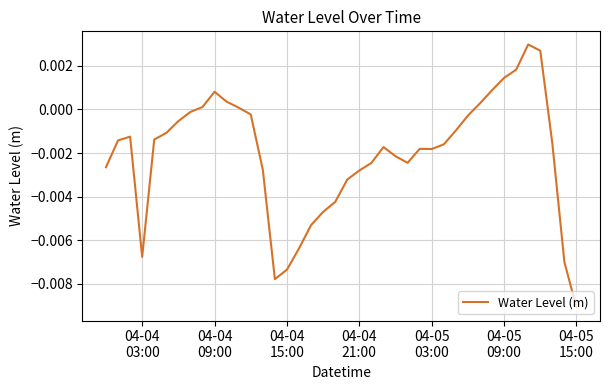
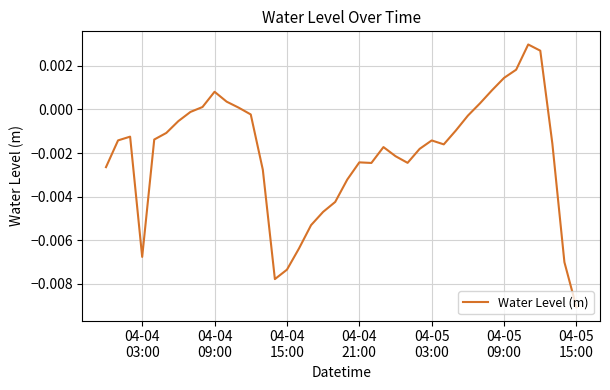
  {
    "04-04 03:00": -0.0068,
    "04-04 09:00": 0.0008,
    "04-04 15:00": -0.0074,
-   "04-04 21:00": -0.0028,
-   "04-05 03:00": -0.0018,
+   "04-04 21:00": -0.0024,
+   "04-05 03:00": -0.0014,
    "04-05 09:00": 0.0015
  }
